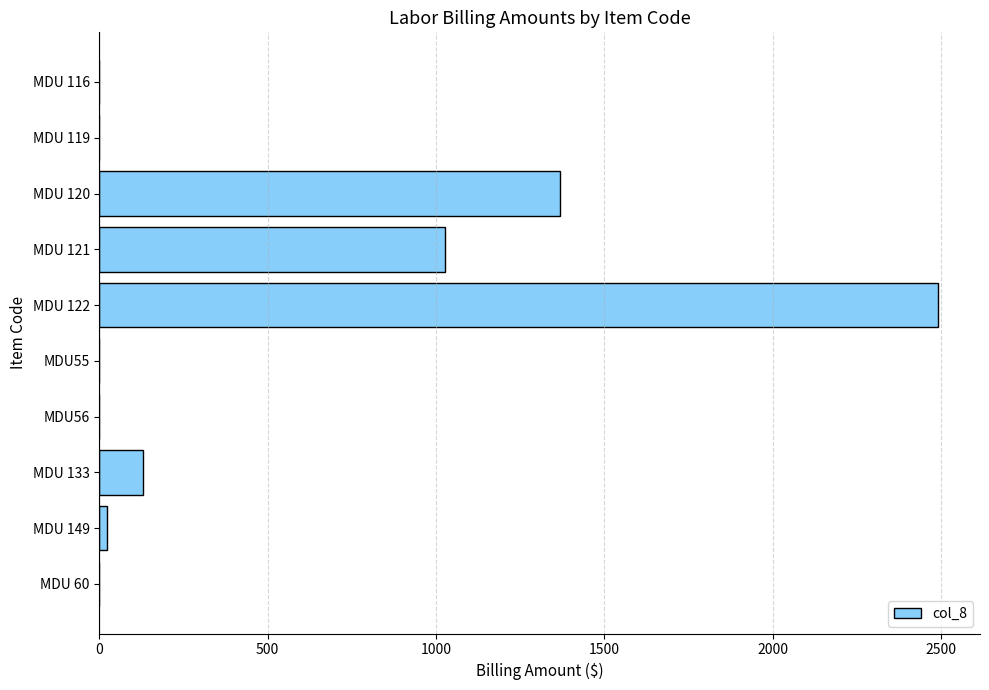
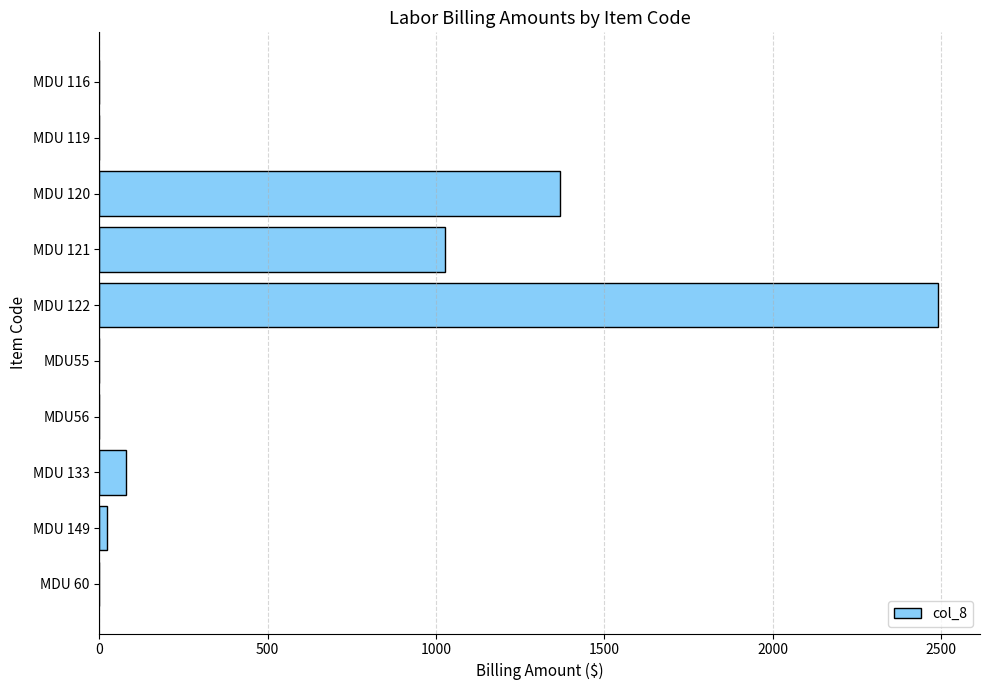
  {
    "MDU 116": 0,
    "MDU 119": 0,
    "MDU 120": 1370,
    "MDU 121": 1030,
    "MDU 122": 2490,
    "MDU55": 0,
    "MDU56": 0,
-   "MDU 133": 130,
+   "MDU 133": 80,
    "MDU 149": 20,
    "MDU 60": 0
  }
